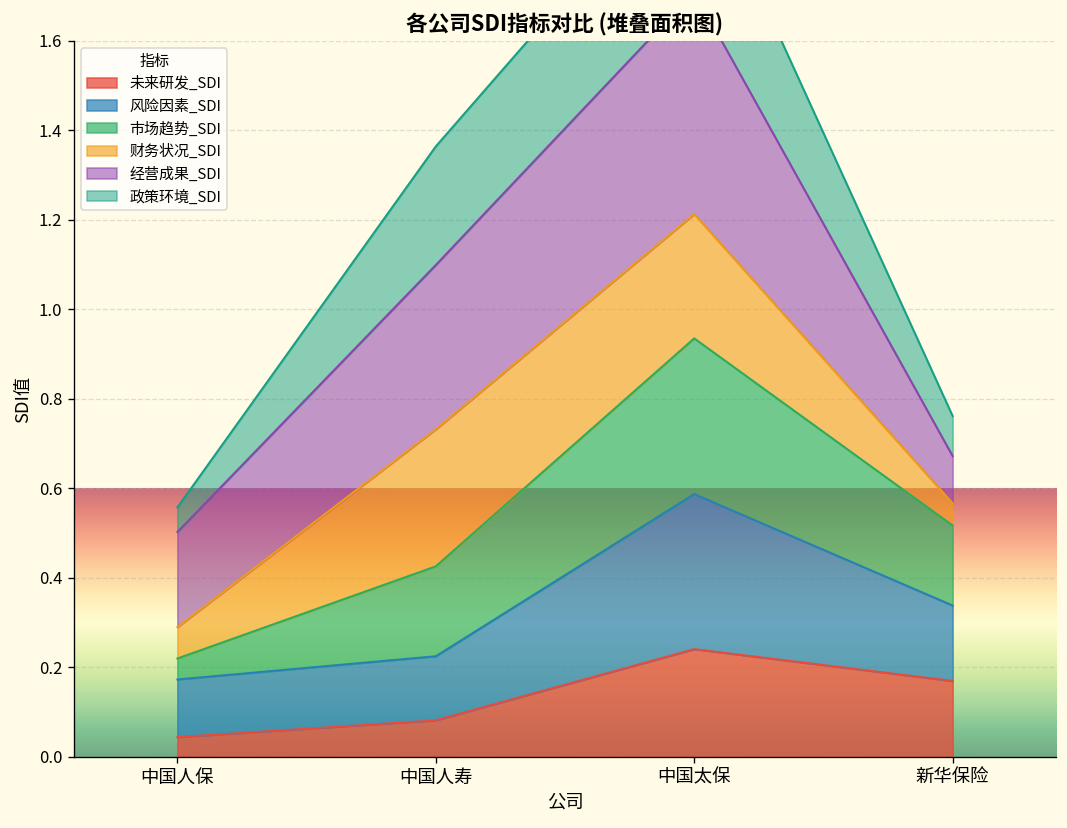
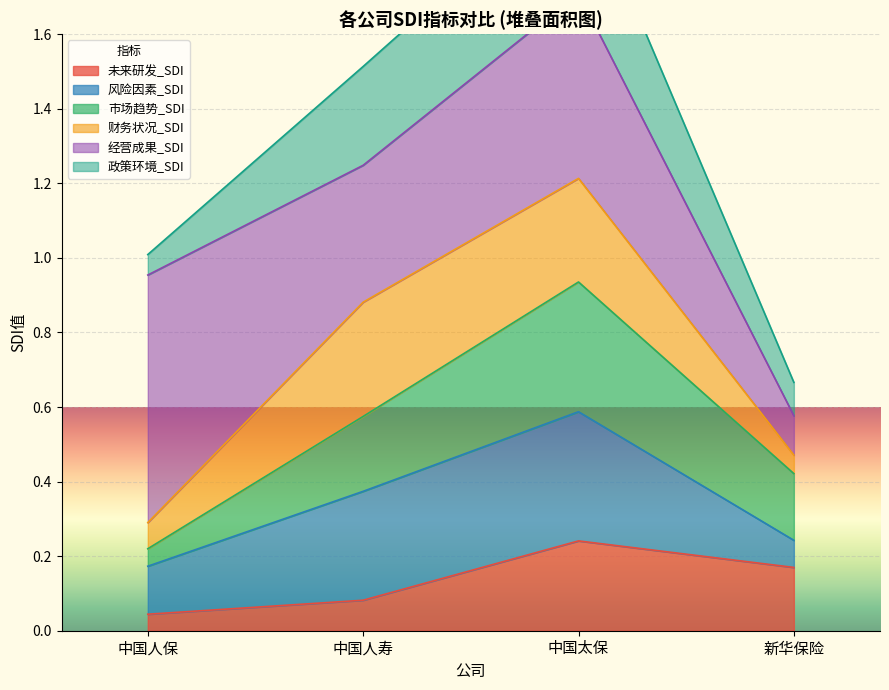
  {
    "未来研发_SDI": {
      "中国人保": 0.04,
      "中国人寿": 0.08,
      "中国太保": 0.24,
      "新华保险": 0.17
    },
    "风险因素_SDI": {
      "中国人保": 0.13,
-     "中国人寿": 0.14,
+     "中国人寿": 0.29,
      "中国太保": 0.35,
-     "新华保险": 0.17
+     "新华保险": 0.07
    },
    "财务状况_SDI": {
      "中国人保": 0.07,
      "中国人寿": 0.31,
      "中国太保": 0.28,
      "新华保险": 0.05
    },
    "经营成果_SDI": {
-     "中国人保": 0.21,
+     "中国人保": 0.66,
      "中国人寿": 0.37,
      "新华保险": 0.11
    }
  }
